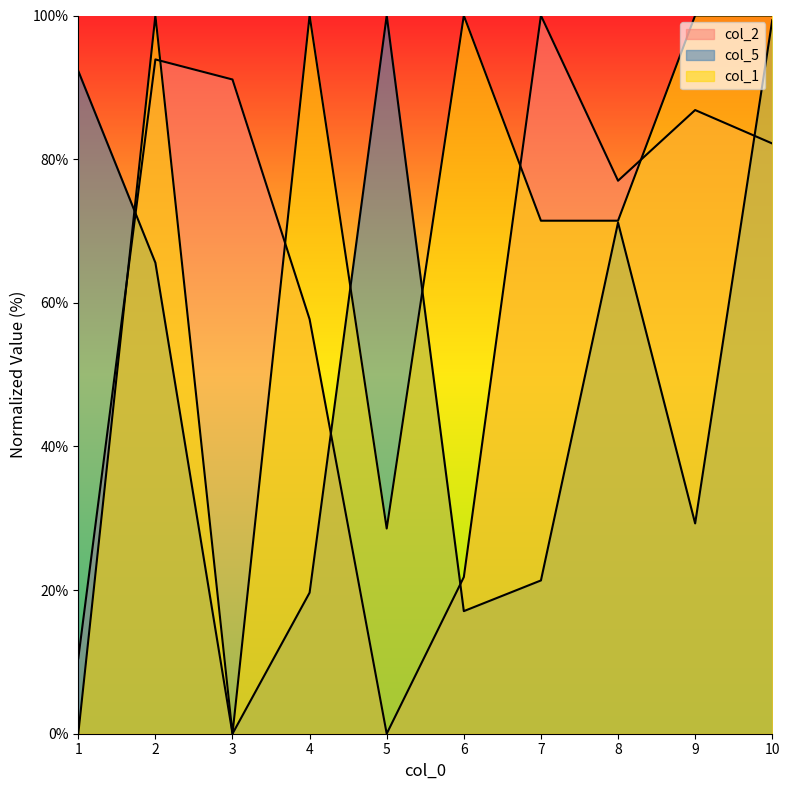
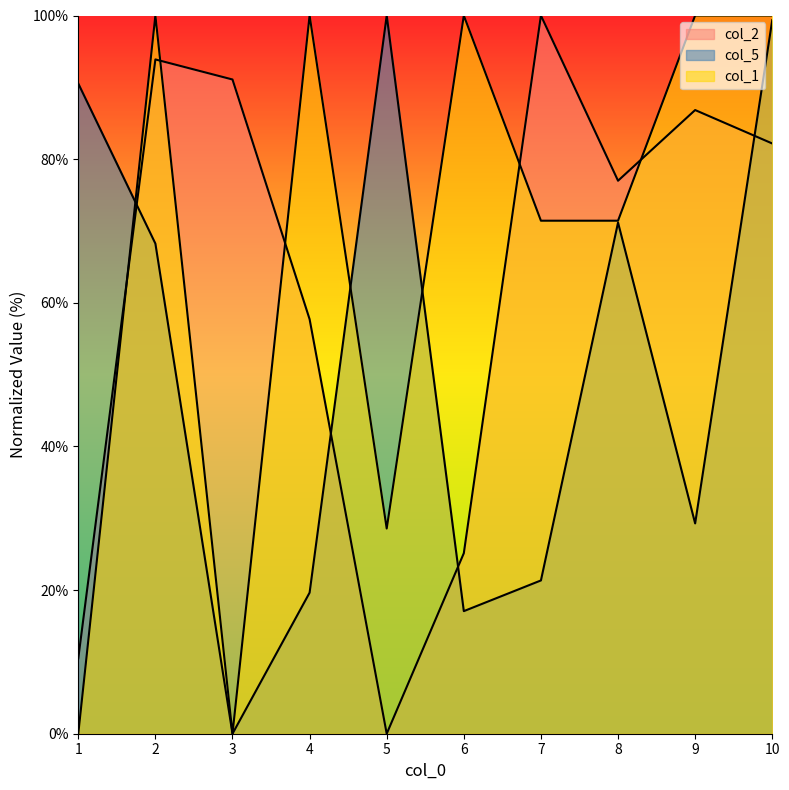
  {
    "col_2": {
      "1": "11%",
      "2": "94%",
      "3": "91%",
      "4": "58%",
      "5": "0%",
-     "6": "22%",
+     "6": "25%",
      "7": "100%",
      "8": "77%",
      "9": "87%",
      "10": "82%"
    },
    "col_5": {
-     "1": "92%",
-     "2": "66%",
+     "1": "91%",
+     "2": "68%",
      "4": "20%",
      "5": "100%",
      "6": "17%",
      "7": "21%",
      "9": "29%",
      "10": "99%"
    },
    "col_1": {
      "1": "0%",
      "2": "100%",
      "4": "100%",
      "5": "29%",
      "6": "100%",
      "7": "71%",
      "9": "100%",
      "10": "100%"
    }
  }
